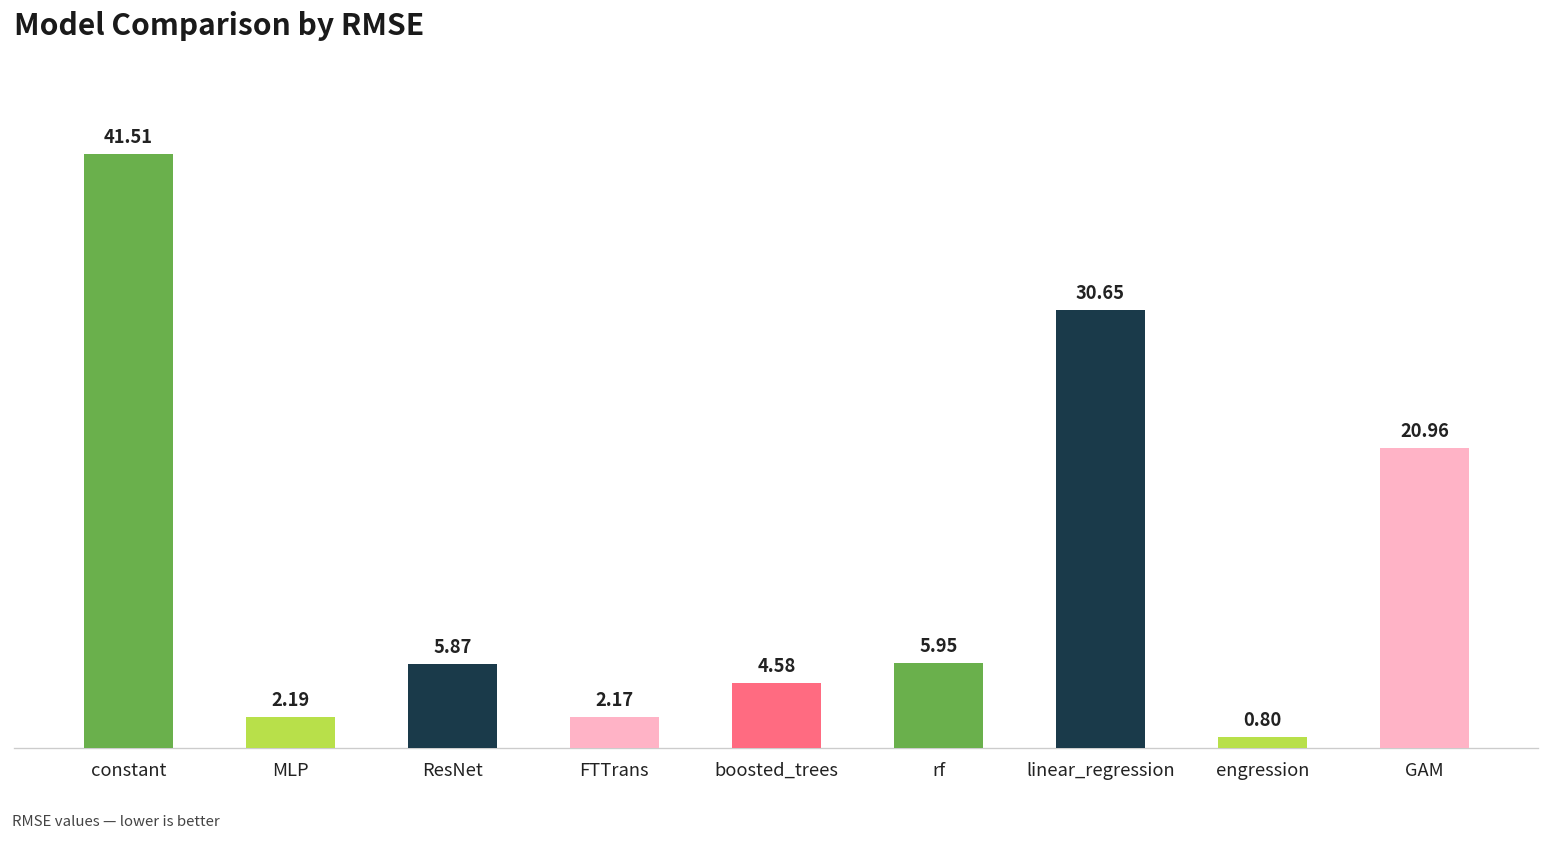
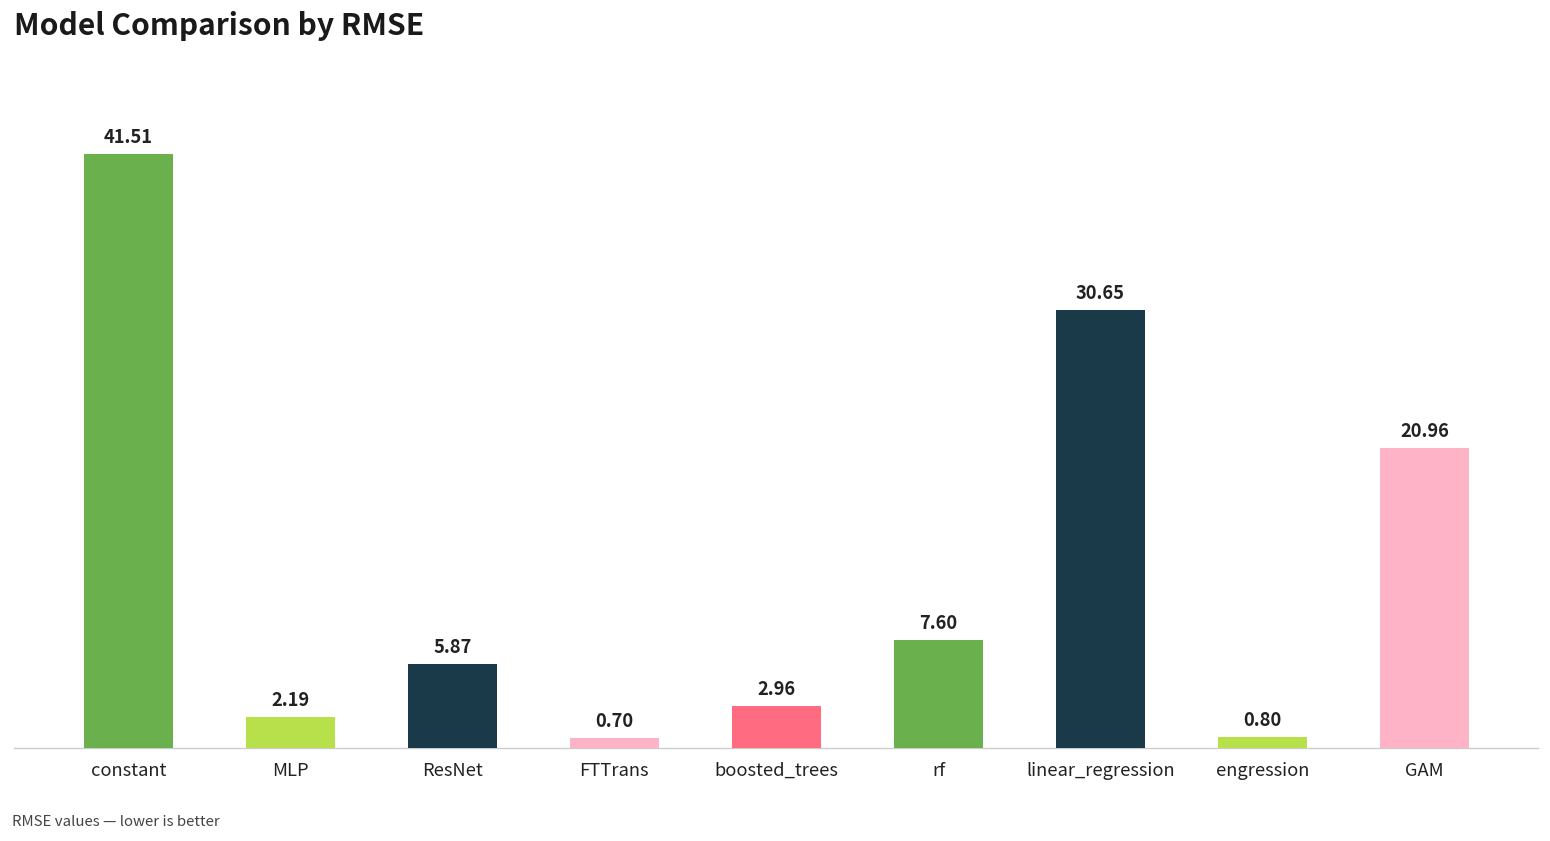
  {
    "constant": 41.51,
    "MLP": 2.19,
    "ResNet": 5.87,
-   "FTTrans": 2.17,
-   "boosted_trees": 4.58,
-   "rf": 5.95,
+   "FTTrans": 0.70,
+   "boosted_trees": 2.96,
+   "rf": 7.60,
    "linear_regression": 30.65,
    "engression": 0.80,
    "GAM": 20.96
  }
